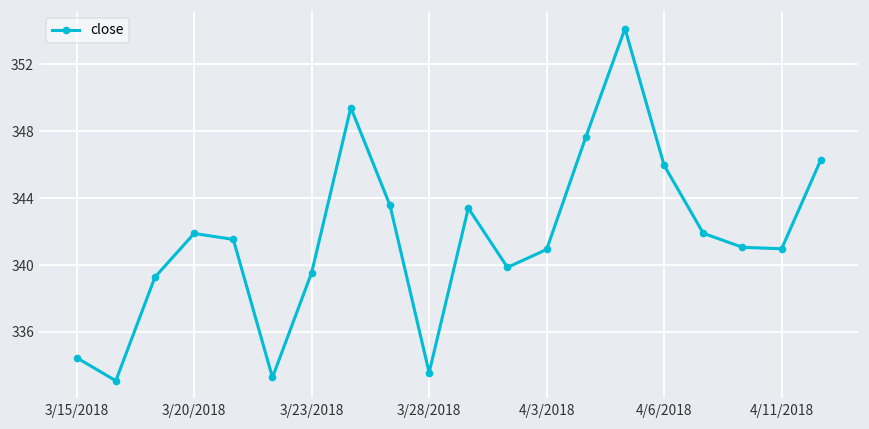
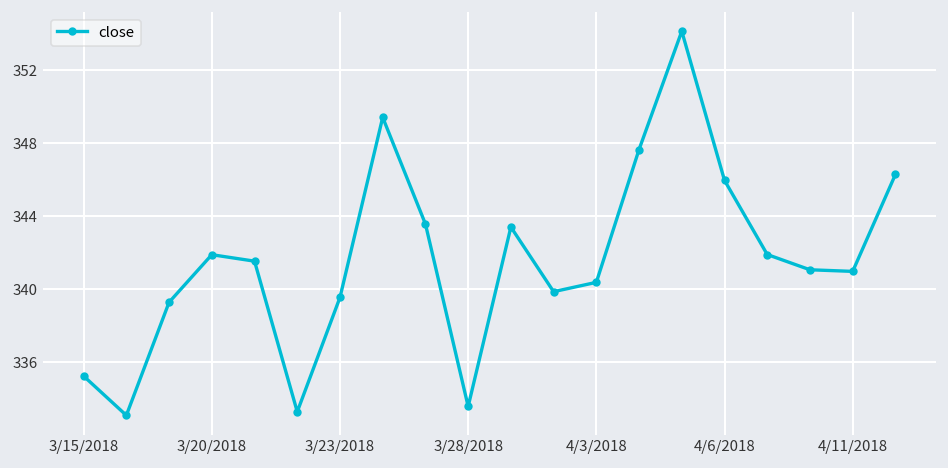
  {
-   "3/15/2018": 334.5,
+   "3/15/2018": 335.2,
    "3/20/2018": 341.9,
    "3/23/2018": 339.5,
    "3/28/2018": 333.6,
-   "4/3/2018": 340.9,
+   "4/3/2018": 340.4,
    "4/6/2018": 346.0,
    "4/11/2018": 341.0
  }
